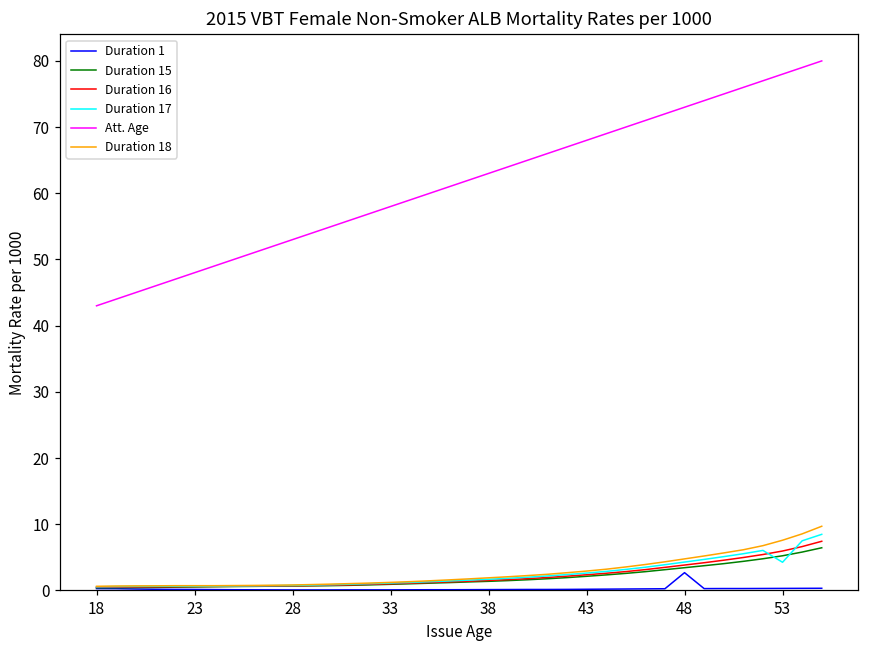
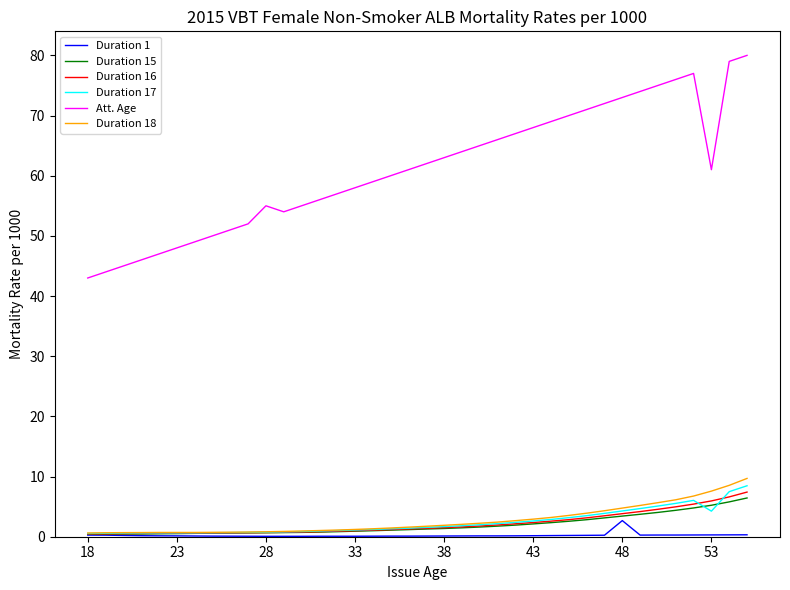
  {
    "Duration 1": {
      "28": 0,
      "33": 0,
      "38": 0,
      "43": 0,
      "48": 3,
      "53": 0
    },
    "Duration 15": {
      "53": 5
    },
    "Duration 16": {
      "53": 6
    },
    "Duration 17": {
      "48": 4,
      "53": 4
    },
    "Att. Age": {
      "18": 43,
      "23": 48,
-     "28": 53,
+     "28": 55,
      "33": 58,
      "38": 63,
      "43": 68,
      "48": 73,
-     "53": 78
+     "53": 61
    },
    "Duration 18": {
      "48": 5,
      "53": 8
    }
  }
